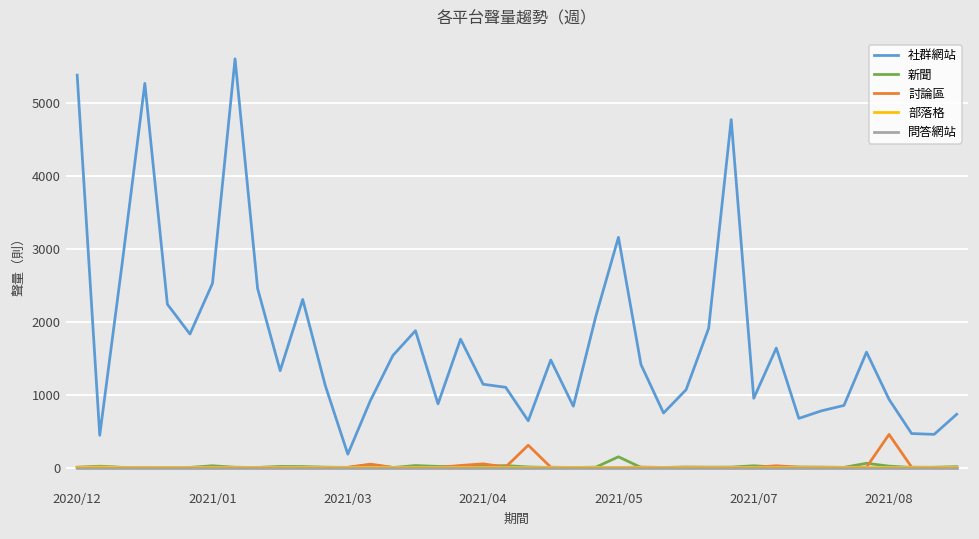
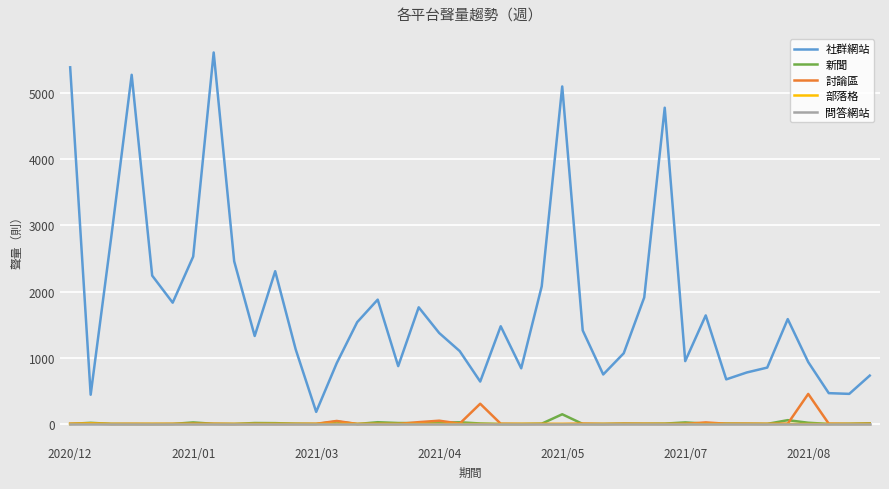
  {
    "社群網站": {
      "2020/12": 5400,
      "2021/01": 2500,
      "2021/03": 200,
-     "2021/04": 1100,
-     "2021/05": 3200,
+     "2021/04": 1400,
+     "2021/05": 5100,
      "2021/07": 1000,
      "2021/08": 900
    },
    "新聞": {
      "2021/05": 100
    },
    "討論區": {
      "2021/08": 500
    }
  }
